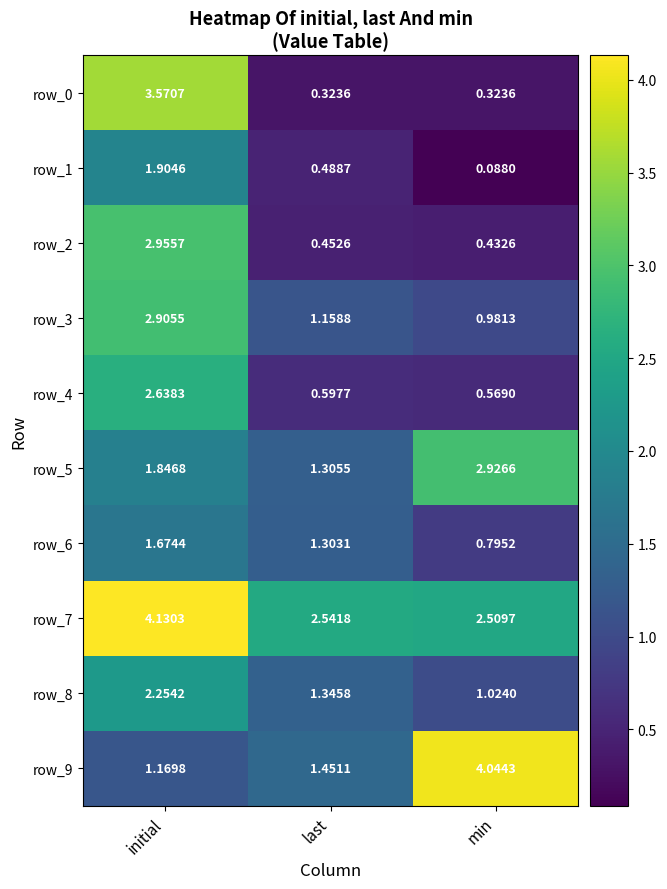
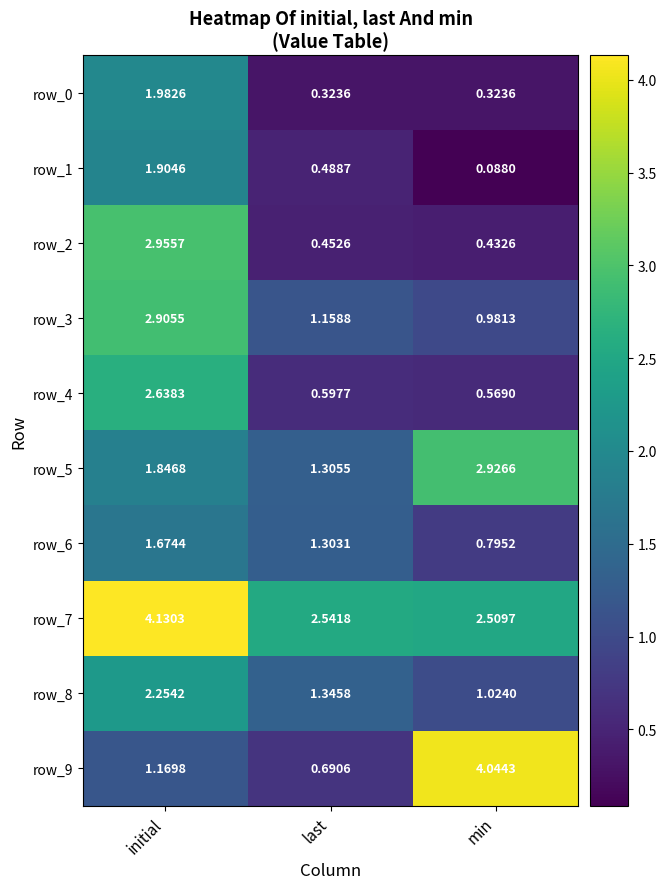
  {
    "row_0": {
-     "initial": 3.5707,
+     "initial": 1.9826,
      "last": 0.3236,
      "min": 0.3236
    },
    "row_1": {
      "initial": 1.9046,
      "last": 0.4887,
      "min": 0.0880
    },
    "row_2": {
      "initial": 2.9557,
      "last": 0.4526,
      "min": 0.4326
    },
    "row_3": {
      "initial": 2.9055,
      "last": 1.1588,
      "min": 0.9813
    },
    "row_4": {
      "initial": 2.6383,
      "last": 0.5977,
      "min": 0.5690
    },
    "row_5": {
      "initial": 1.8468,
      "last": 1.3055,
      "min": 2.9266
    },
    "row_6": {
      "initial": 1.6744,
      "last": 1.3031,
      "min": 0.7952
    },
    "row_7": {
      "initial": 4.1303,
      "last": 2.5418,
      "min": 2.5097
    },
    "row_8": {
      "initial": 2.2542,
      "last": 1.3458,
      "min": 1.0240
    },
    "row_9": {
      "initial": 1.1698,
-     "last": 1.4511,
+     "last": 0.6906,
      "min": 4.0443
    }
  }
